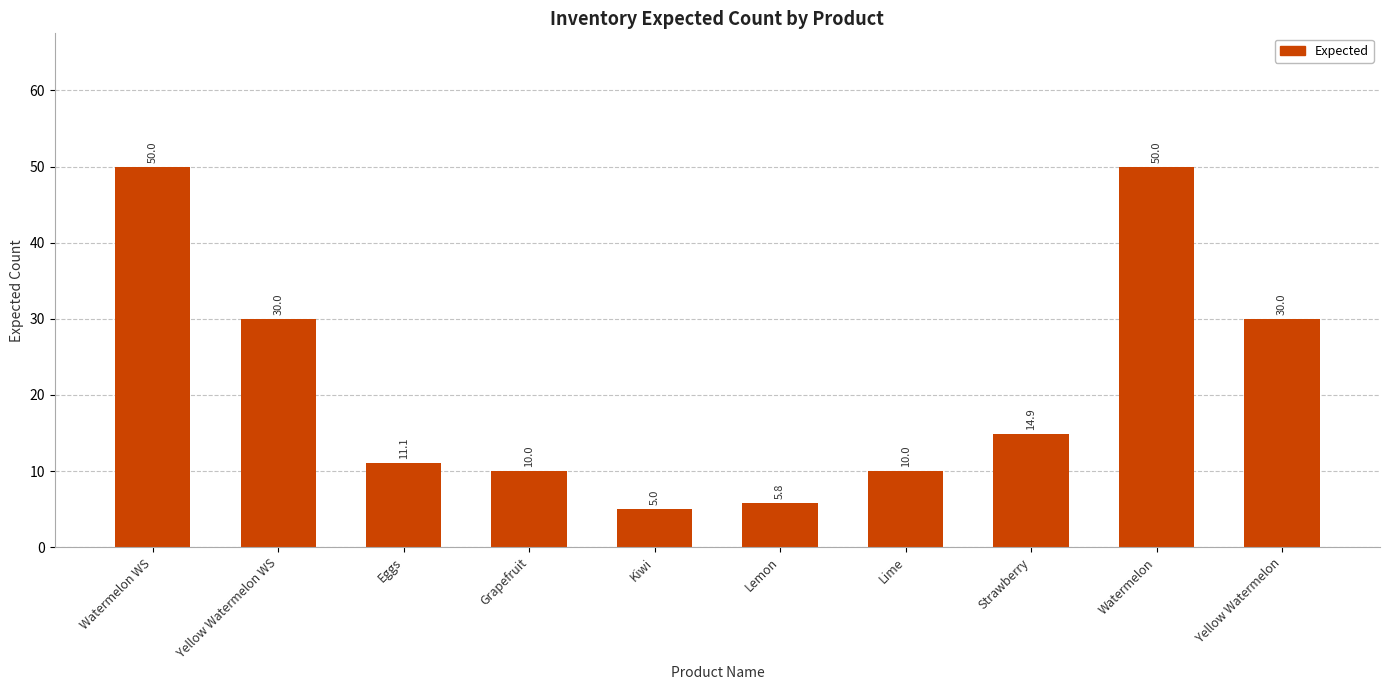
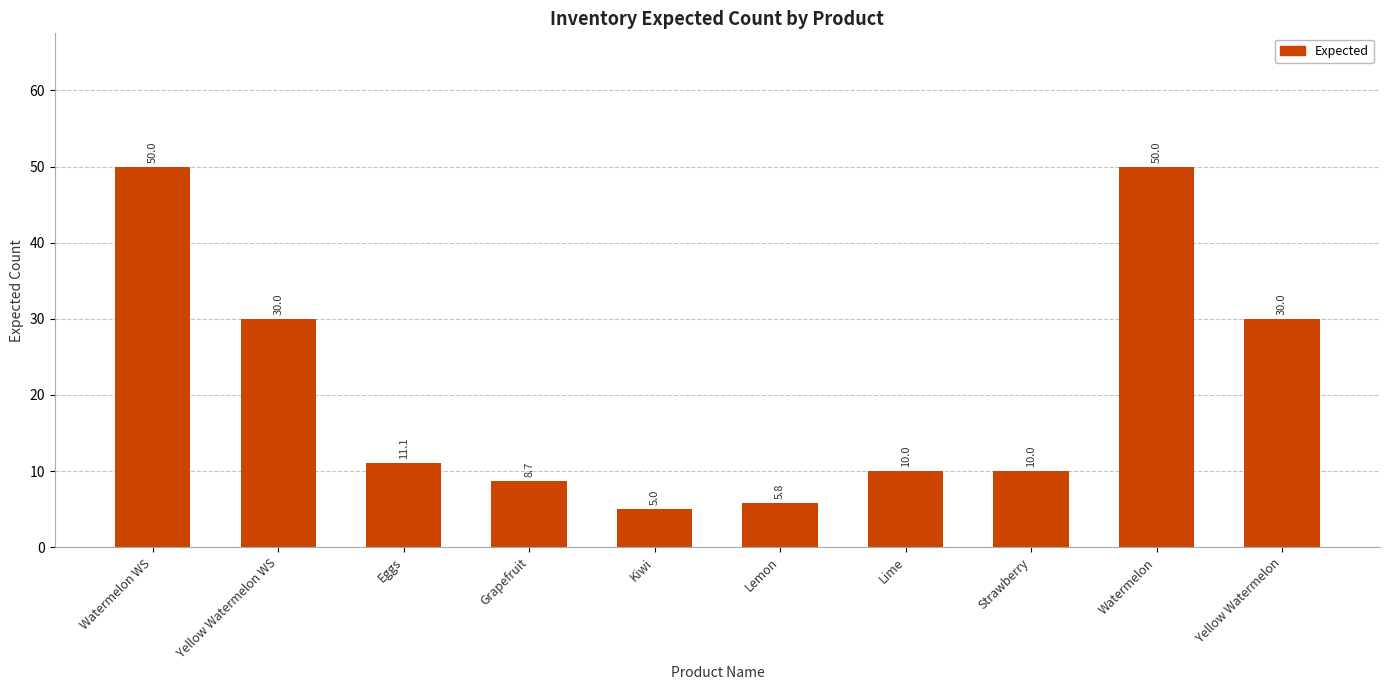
  {
    "Watermelon WS": 50.0,
    "Yellow Watermelon WS": 30.0,
    "Eggs": 11.1,
-   "Grapefruit": 10.0,
+   "Grapefruit": 8.7,
    "Kiwi": 5.0,
    "Lemon": 5.8,
    "Lime": 10.0,
-   "Strawberry": 14.9,
+   "Strawberry": 10.0,
    "Watermelon": 50.0,
    "Yellow Watermelon": 30.0
  }
